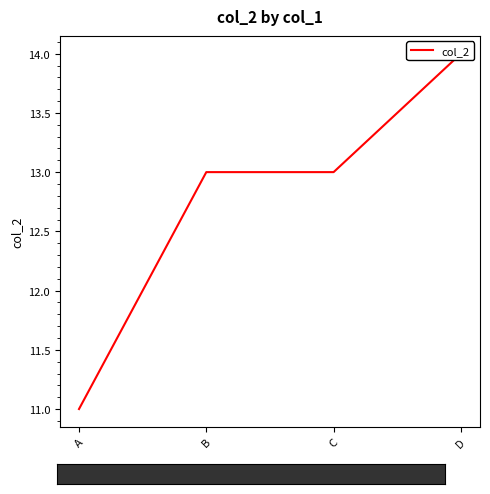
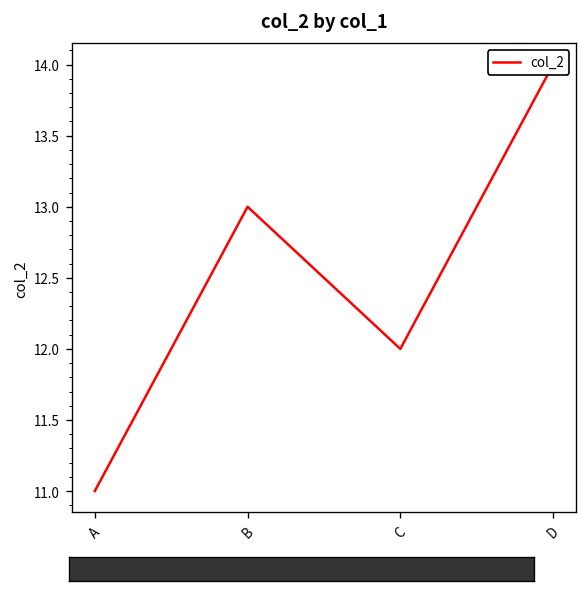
  {
    "A": 11,
    "B": 13,
-   "C": 13
+   "C": 12
  }
